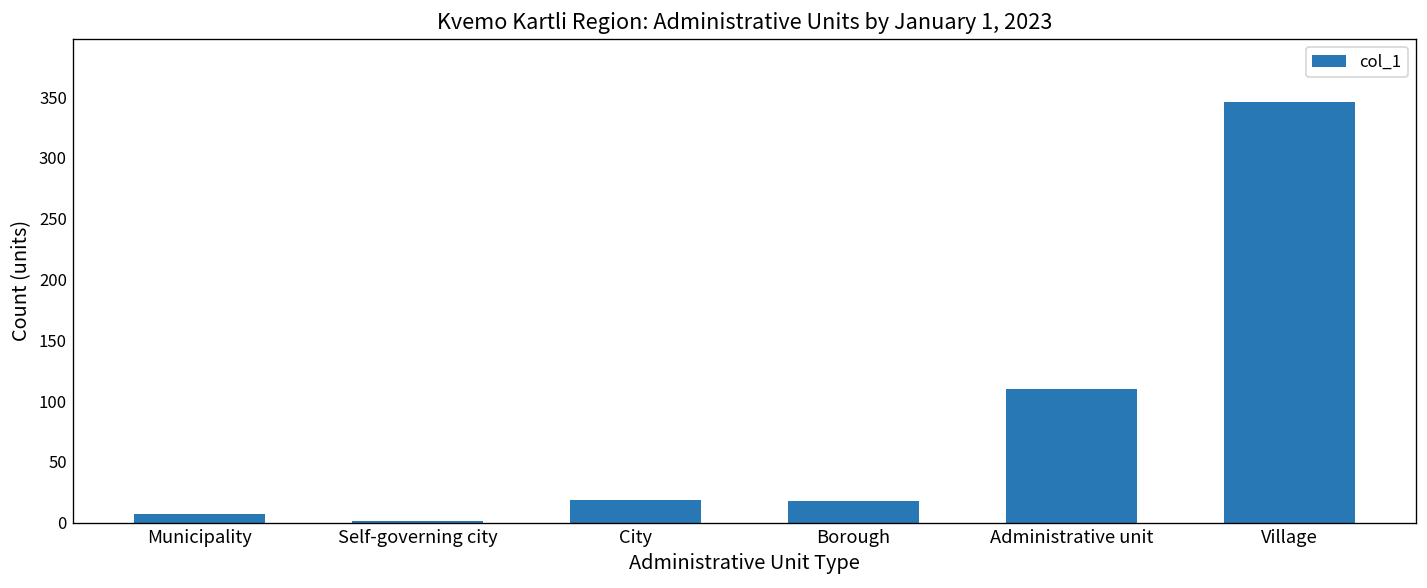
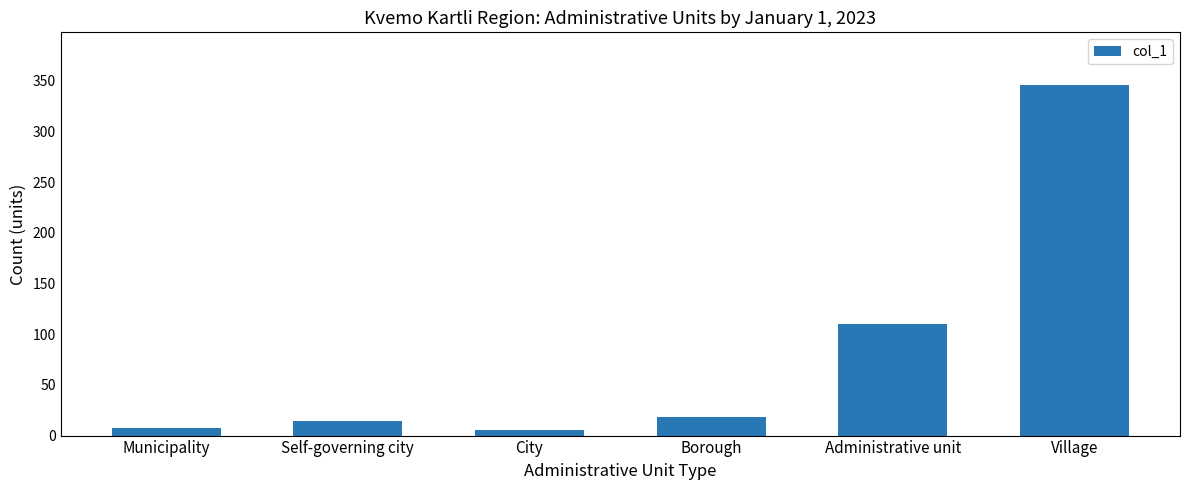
  {
    "Municipality": 7,
-   "Self-governing city": 1,
-   "City": 19,
+   "Self-governing city": 14,
+   "City": 6,
    "Borough": 18,
    "Administrative unit": 110,
    "Village": 346
  }
